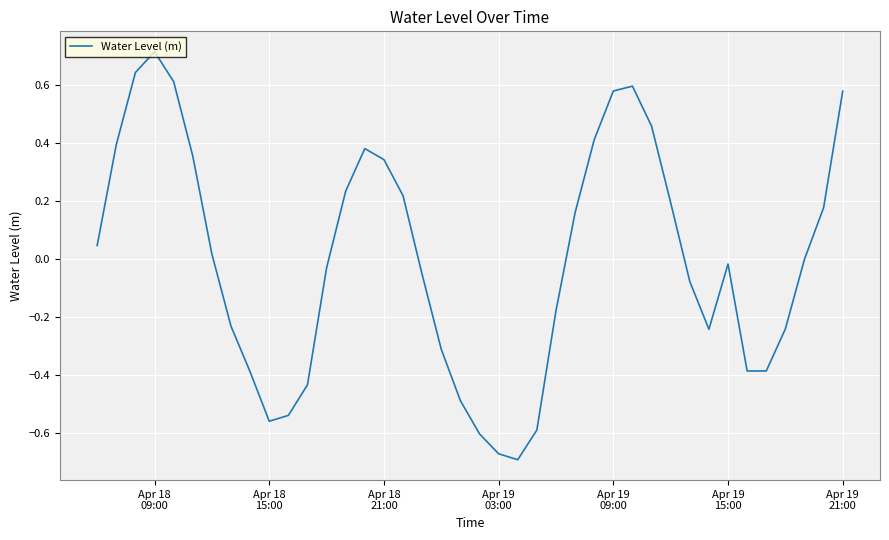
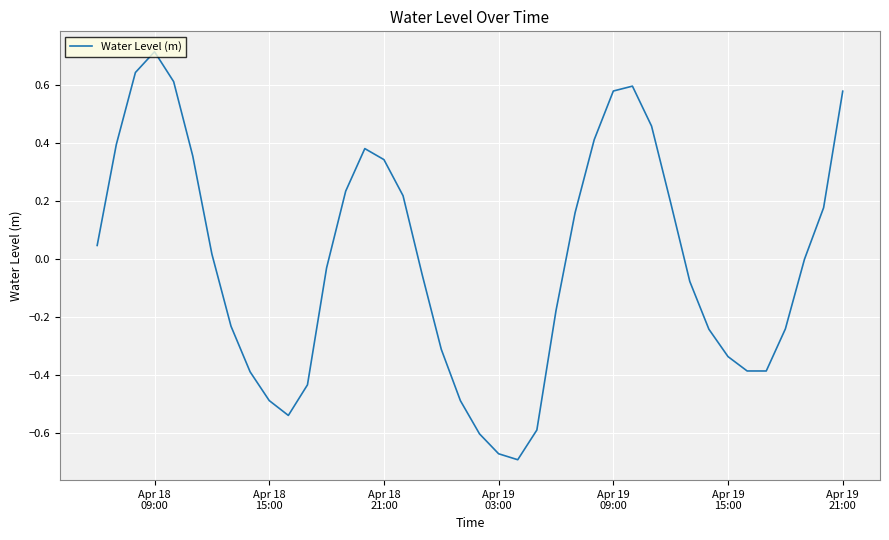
  {
-   "Apr 18 15:00": -0.56,
+   "Apr 18 15:00": -0.49,
    "Apr 18 21:00": 0.34,
    "Apr 19 03:00": -0.67,
    "Apr 19 09:00": 0.58,
-   "Apr 19 15:00": -0.02,
+   "Apr 19 15:00": -0.34,
    "Apr 19 21:00": 0.58
  }
